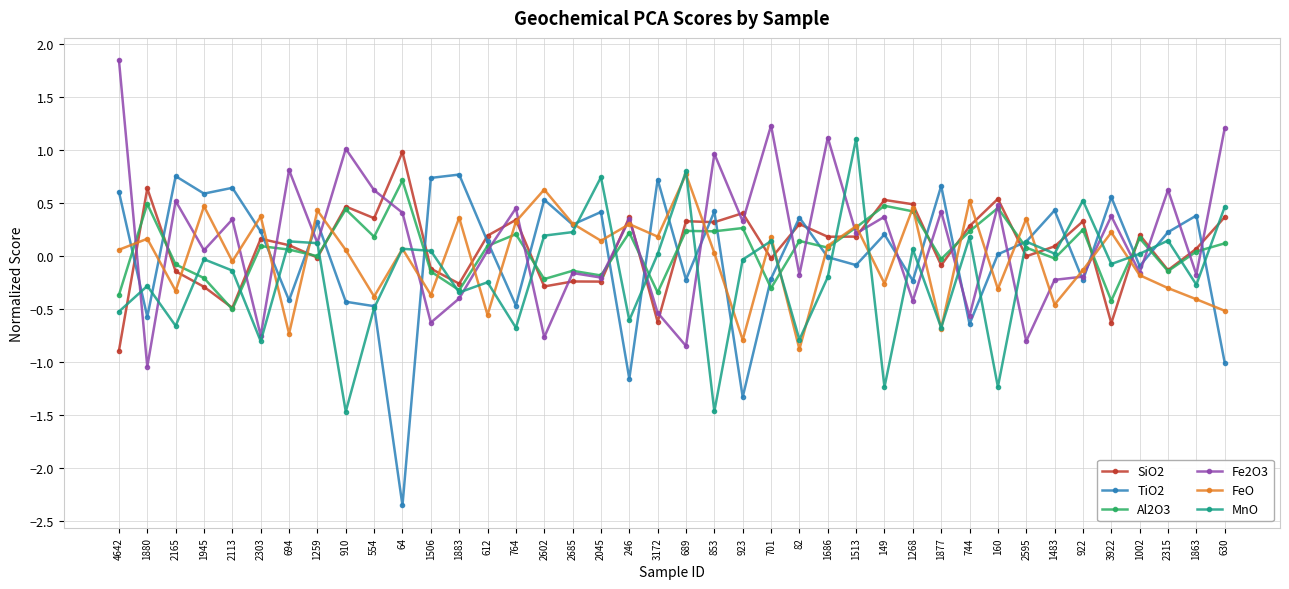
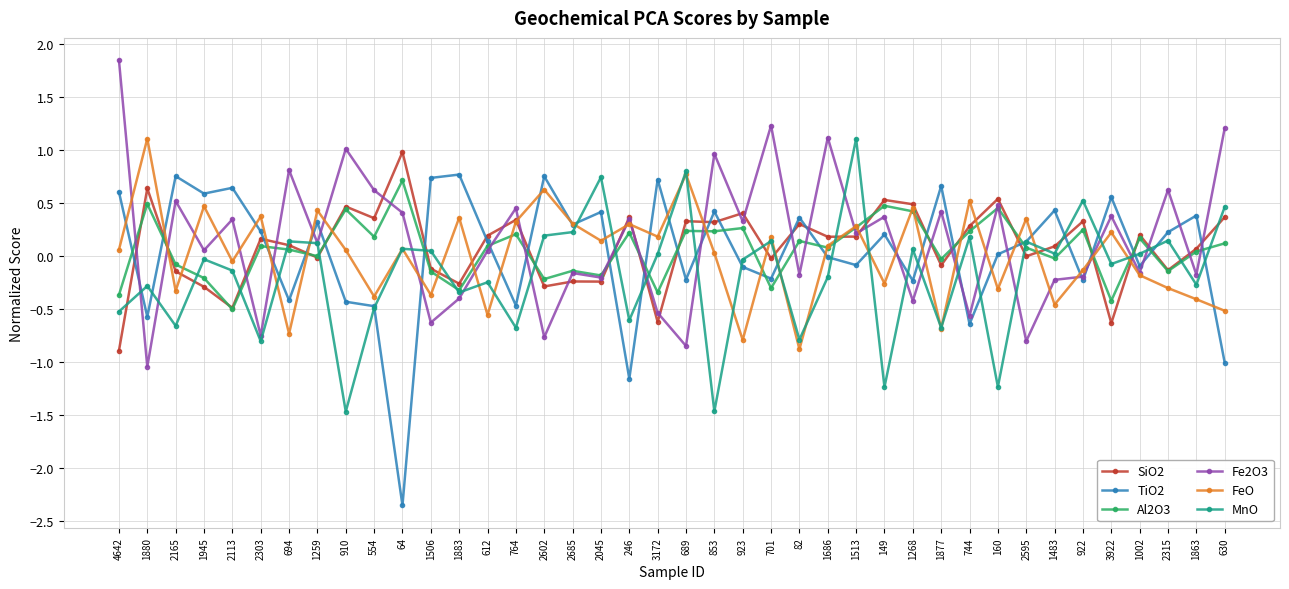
  {
    "SiO2": {
      "4642": -0.89,
      "1880": 0.64,
      "2165": -0.14,
      "1945": -0.29,
      "2303": 0.17,
      "694": 0.10,
      "910": 0.47,
      "554": 0.36,
      "64": 0.98,
      "1506": -0.12,
      "1883": -0.26,
      "612": 0.19,
      "2602": -0.28,
      "2685": -0.24,
      "2045": -0.24,
      "3172": -0.62,
      "689": 0.33,
      "853": 0.32,
      "923": 0.41,
      "701": -0.02,
      "82": 0.30,
      "1686": 0.18,
      "1513": 0.19,
      "149": 0.53,
      "1268": 0.49,
      "1877": -0.08,
      "744": 0.28,
      "160": 0.54,
      "2595": 0.00,
      "1483": 0.09,
      "922": 0.33,
      "3922": -0.63,
      "1002": 0.20,
      "1863": 0.07,
      "630": 0.37
    },
    "TiO2": {
      "4642": 0.61,
      "1880": -0.57,
      "2165": 0.76,
      "1945": 0.59,
      "2113": 0.65,
      "2303": 0.23,
      "694": -0.42,
      "1259": 0.32,
      "910": -0.43,
      "64": -2.35,
      "1506": 0.74,
      "1883": 0.77,
      "612": 0.14,
      "764": -0.46,
-     "2602": 0.53,
+     "2602": 0.75,
      "2045": 0.42,
      "246": -1.15,
      "3172": 0.72,
      "689": -0.22,
      "853": 0.42,
-     "923": -1.33,
+     "923": -0.10,
      "701": -0.21,
      "82": 0.37,
      "1686": -0.01,
      "1513": -0.08,
      "149": 0.21,
      "1268": -0.23,
      "1877": 0.66,
      "744": -0.64,
      "160": 0.02,
      "1483": 0.43,
      "922": -0.23,
      "3922": 0.56,
      "1002": -0.09,
      "2315": 0.23,
      "1863": 0.38,
      "630": -1.00
    },
    "Fe2O3": {
      "4642": 1.85,
      "1880": -1.04,
      "2165": 0.52,
      "1945": 0.06,
      "2113": 0.35,
      "2303": -0.75,
      "694": 0.81,
      "910": 1.01,
      "554": 0.62,
      "64": 0.41,
      "1506": -0.63,
      "1883": -0.40,
      "612": 0.05,
      "764": 0.45,
      "2602": -0.76,
      "3172": -0.53,
      "689": -0.85,
      "853": 0.97,
      "923": 0.33,
      "701": 1.23,
      "82": -0.17,
      "1686": 1.12,
      "1513": 0.22,
      "149": 0.37,
      "1268": -0.42,
      "1877": 0.42,
      "744": -0.56,
      "160": 0.48,
      "2595": -0.80,
      "1483": -0.22,
      "922": -0.19,
      "3922": 0.38,
      "2315": 0.63,
      "1863": -0.17,
      "630": 1.21
    },
    "FeO": {
      "4642": 0.06,
-     "1880": 0.17,
+     "1880": 1.11,
      "2165": -0.33,
      "1945": 0.47,
      "2113": -0.05,
      "2303": 0.38,
      "694": -0.73,
      "1259": 0.43,
      "910": 0.06,
      "554": -0.38,
      "1506": -0.36,
      "1883": 0.36,
      "612": -0.55,
      "2602": 0.63,
      "2045": 0.15,
      "246": 0.30,
      "3172": 0.19,
      "689": 0.77,
      "853": 0.03,
      "923": -0.79,
      "701": 0.19,
      "82": -0.88,
      "149": -0.26,
      "1268": 0.46,
      "744": 0.52,
      "160": -0.31,
      "2595": 0.36,
      "1483": -0.46,
      "922": -0.13,
      "3922": 0.23,
      "2315": -0.30,
      "1863": -0.40,
      "630": -0.51
    }
  }
